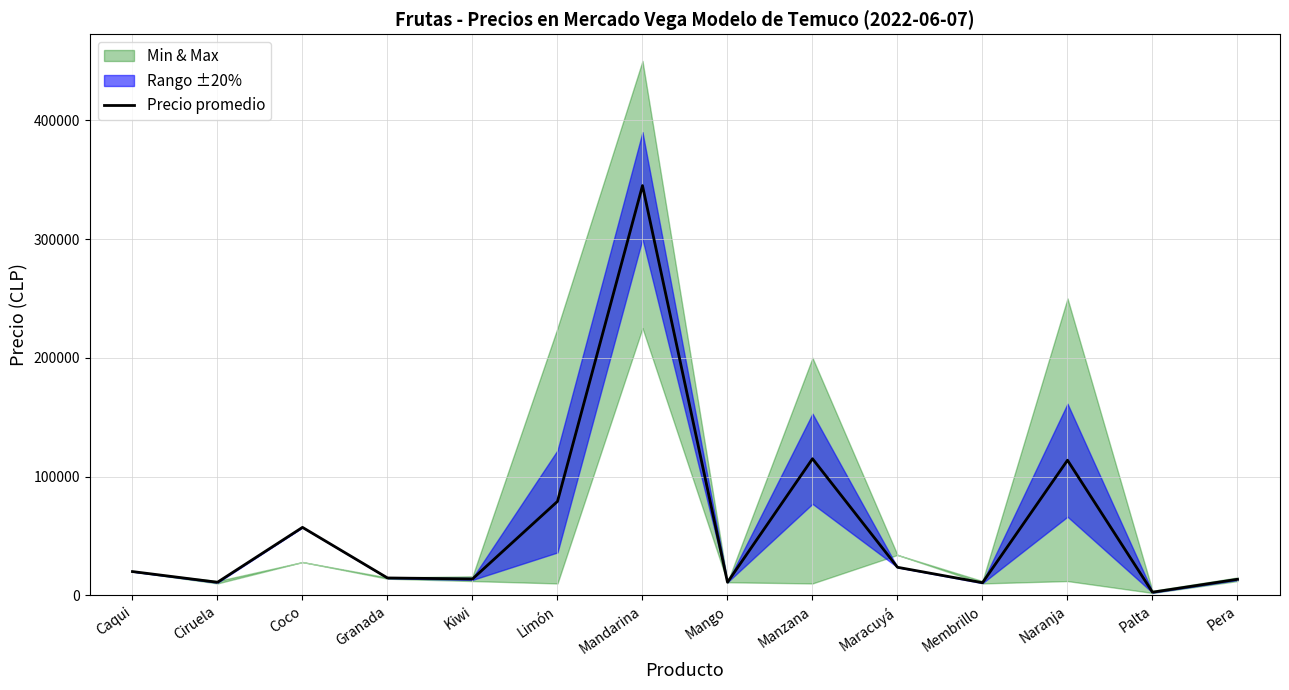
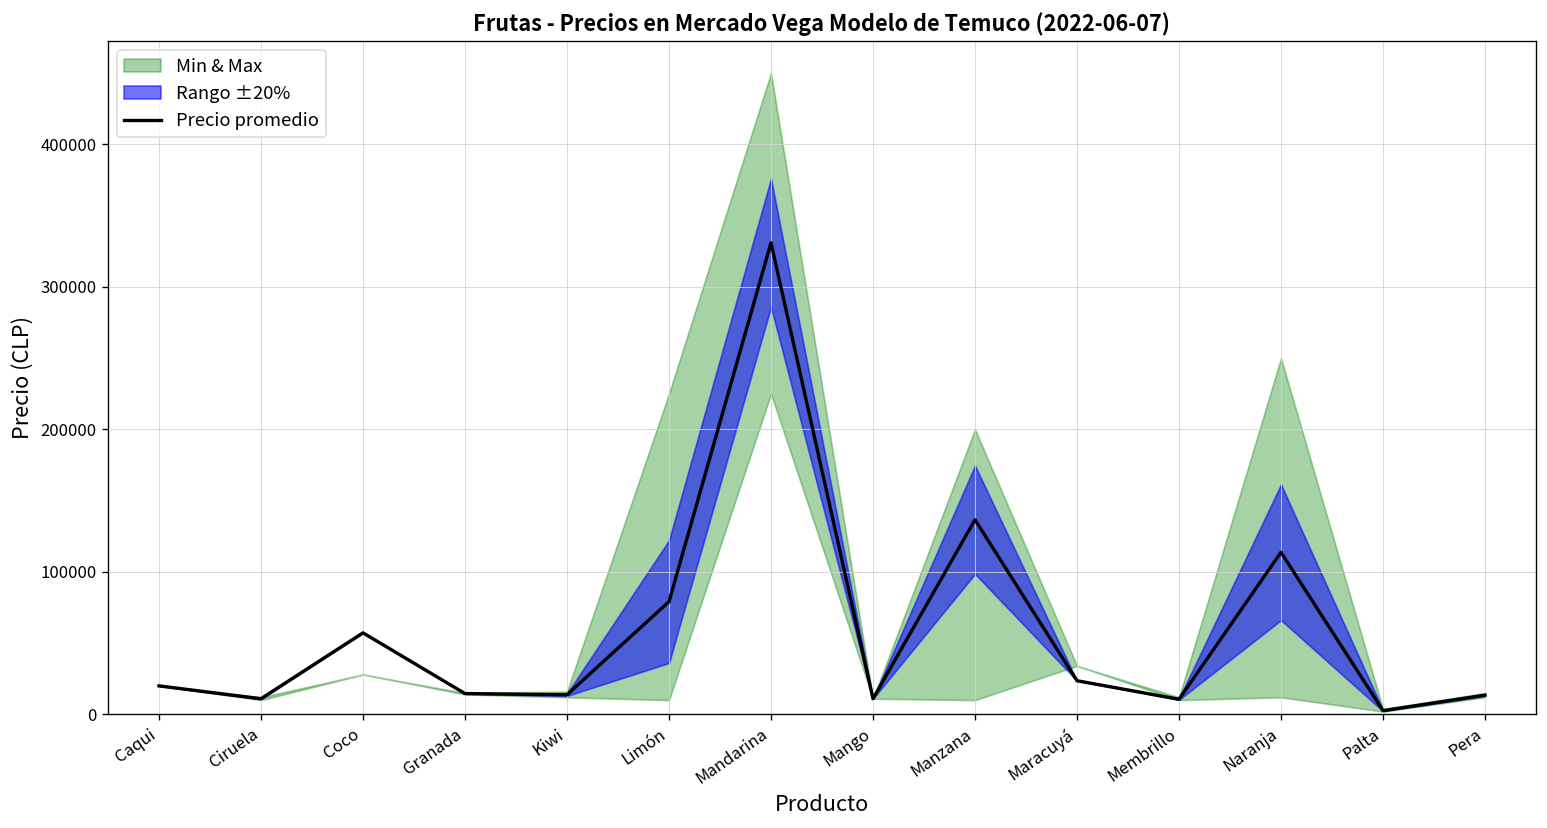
  {
    "Precio promedio": {
      "Limón": 79000,
-     "Mandarina": 345000,
-     "Manzana": 115000,
+     "Mandarina": 331000,
+     "Manzana": 137000,
      "Naranja": 114000
    }
  }
